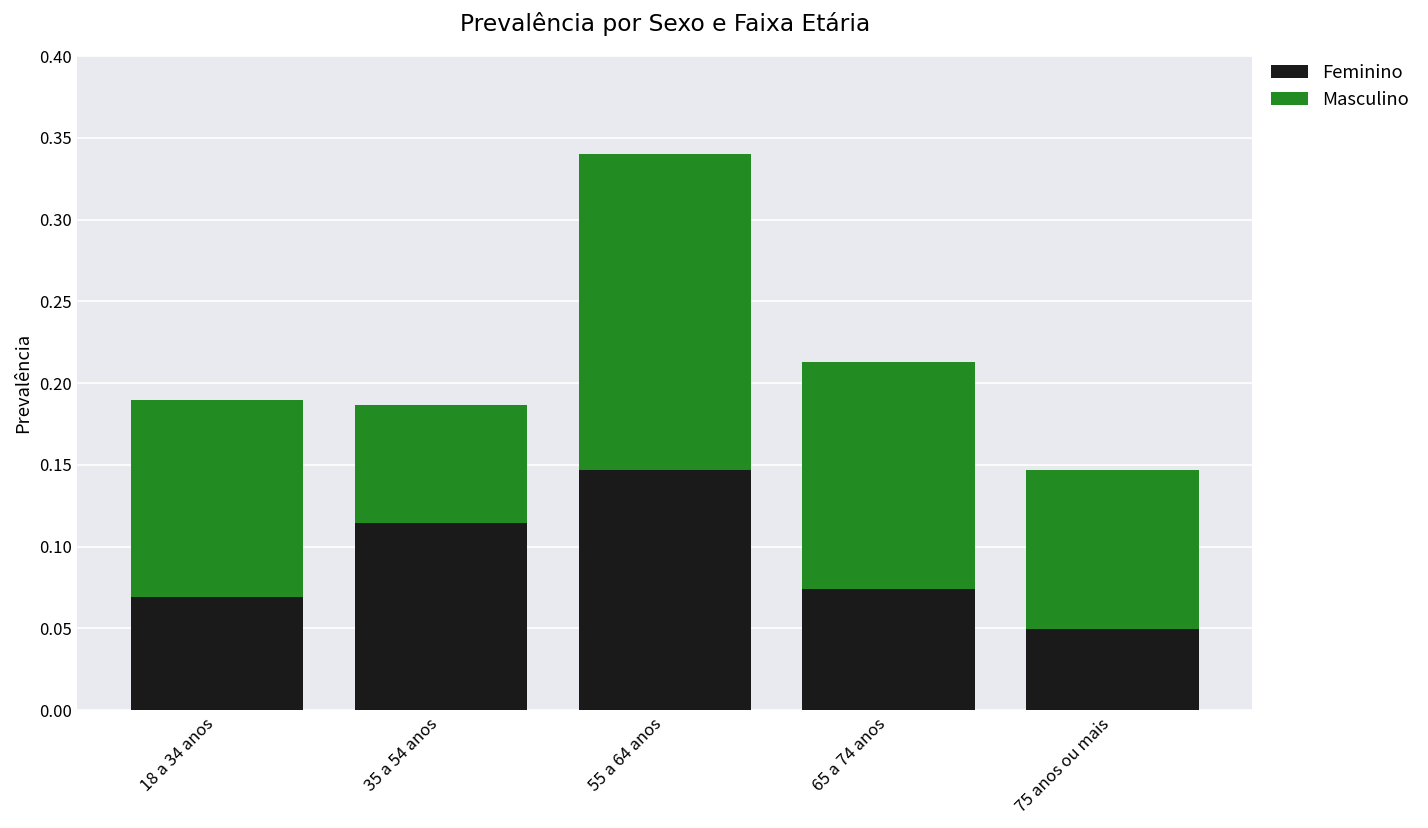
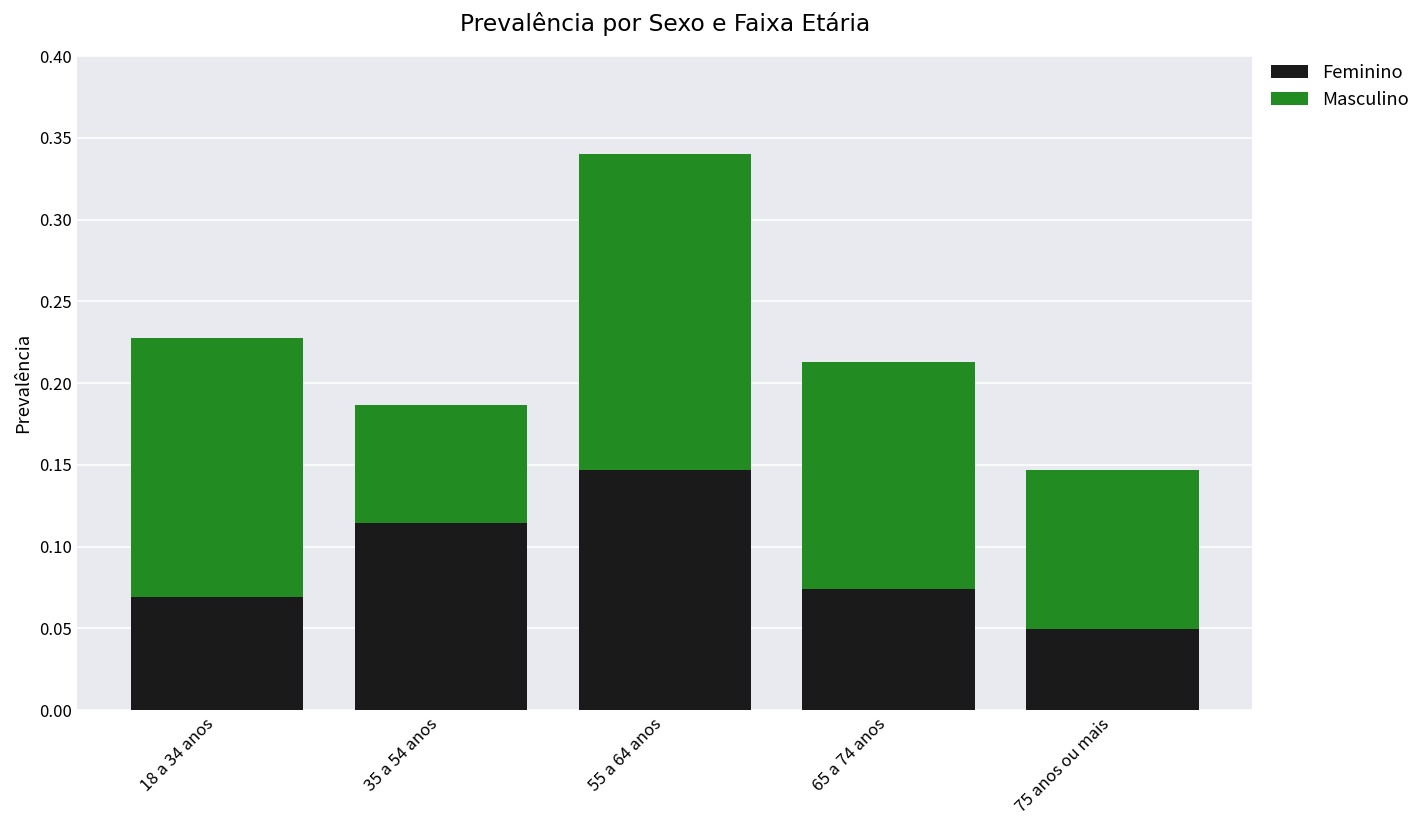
  {
    "Feminino": {
      "18 a 34 anos": 0.069,
      "35 a 54 anos": 0.115,
      "55 a 64 anos": 0.147,
      "65 a 74 anos": 0.074,
      "75 anos ou mais": 0.050
    },
    "Masculino": {
-     "18 a 34 anos": 0.121,
+     "18 a 34 anos": 0.158,
      "35 a 54 anos": 0.072,
      "55 a 64 anos": 0.193,
      "65 a 74 anos": 0.138,
      "75 anos ou mais": 0.097
    }
  }
